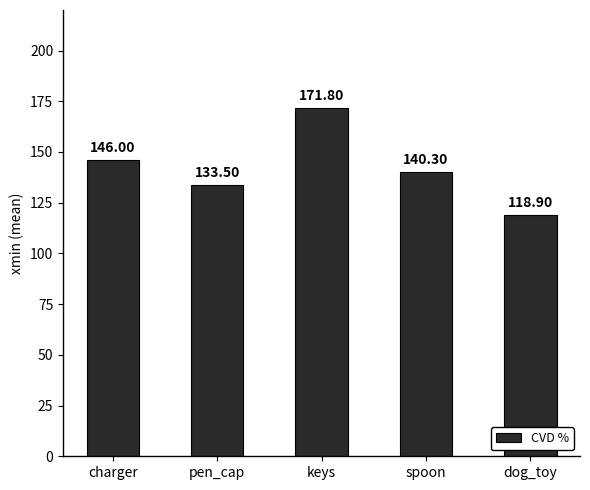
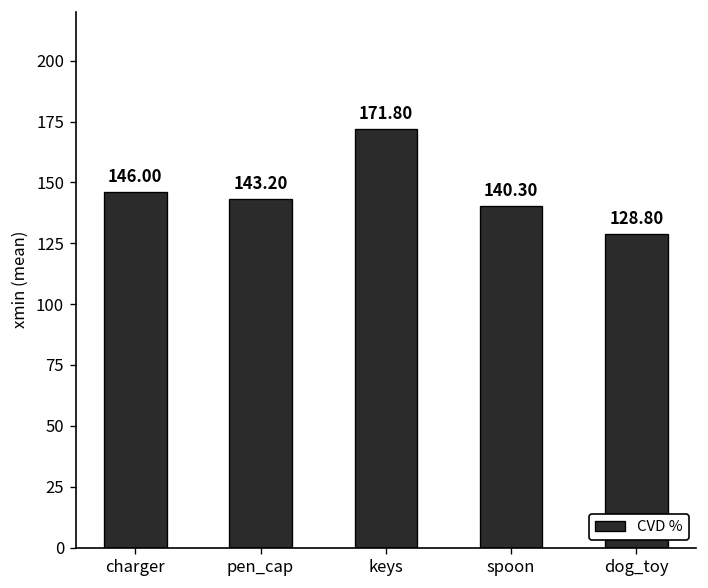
  {
    "charger": 146.00,
-   "pen_cap": 133.50,
+   "pen_cap": 143.20,
    "keys": 171.80,
    "spoon": 140.30,
-   "dog_toy": 118.90
+   "dog_toy": 128.80
  }
